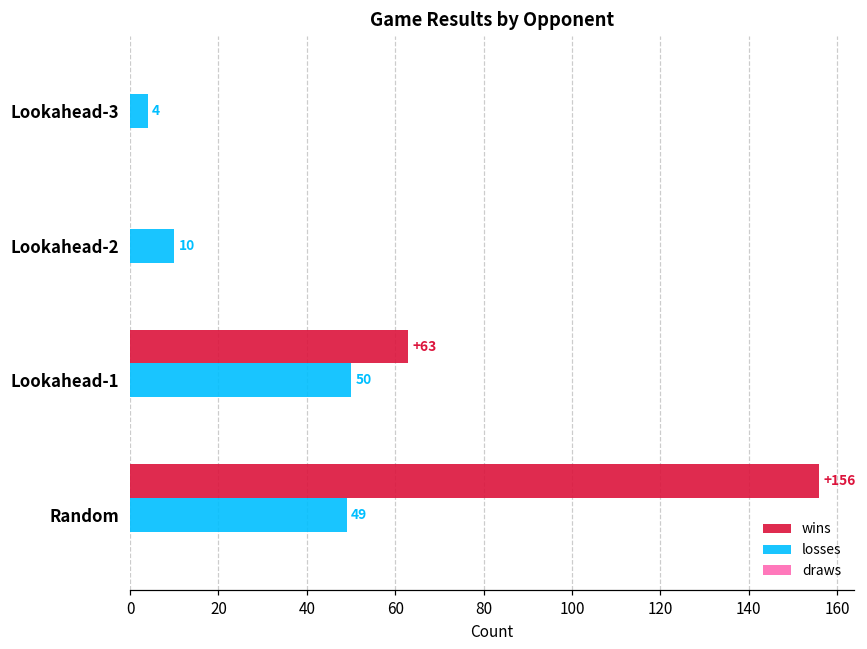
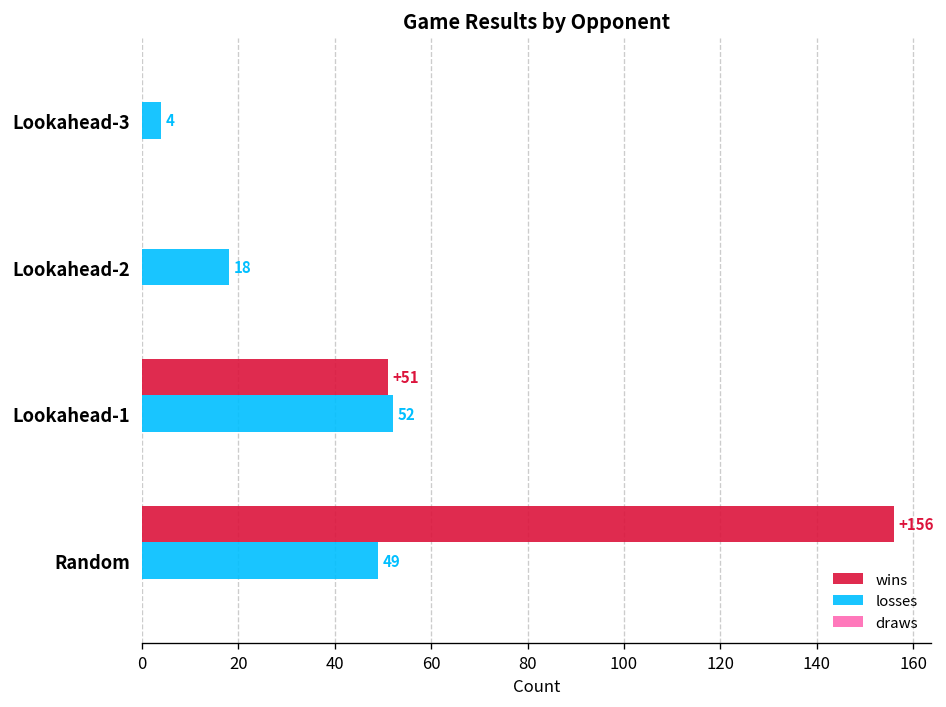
  {
    "wins": {
-     "Lookahead-1": "+63",
+     "Lookahead-1": "+51",
      "Random": "+156"
    },
    "losses": {
      "Lookahead-3": "4",
-     "Lookahead-2": "10",
-     "Lookahead-1": "50",
+     "Lookahead-2": "18",
+     "Lookahead-1": "52",
      "Random": "49"
    },
    "draws": {
      "Lookahead-3": "0",
      "Lookahead-2": "0",
      "Lookahead-1": "0",
      "Random": "0"
    }
  }
